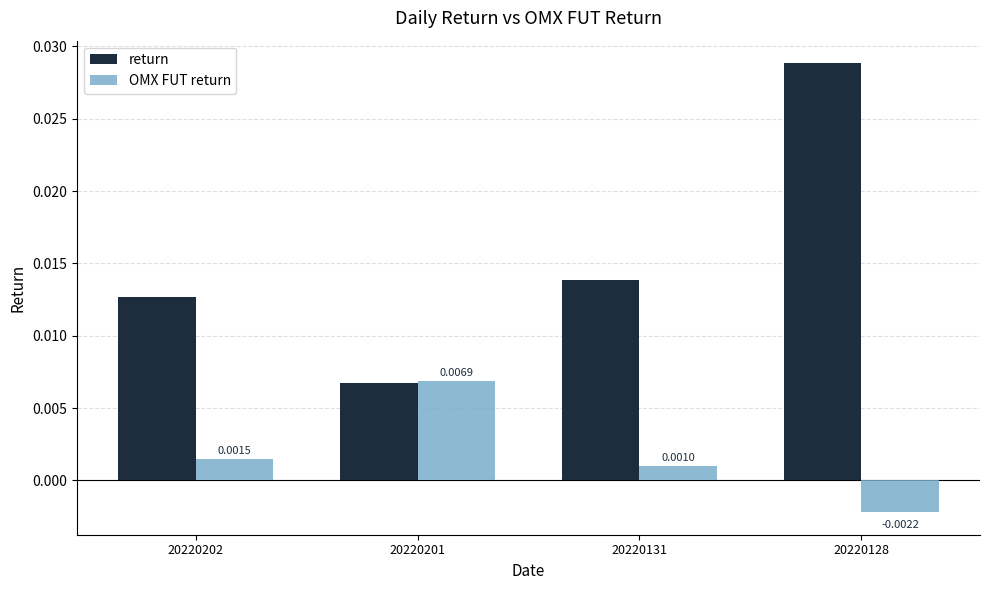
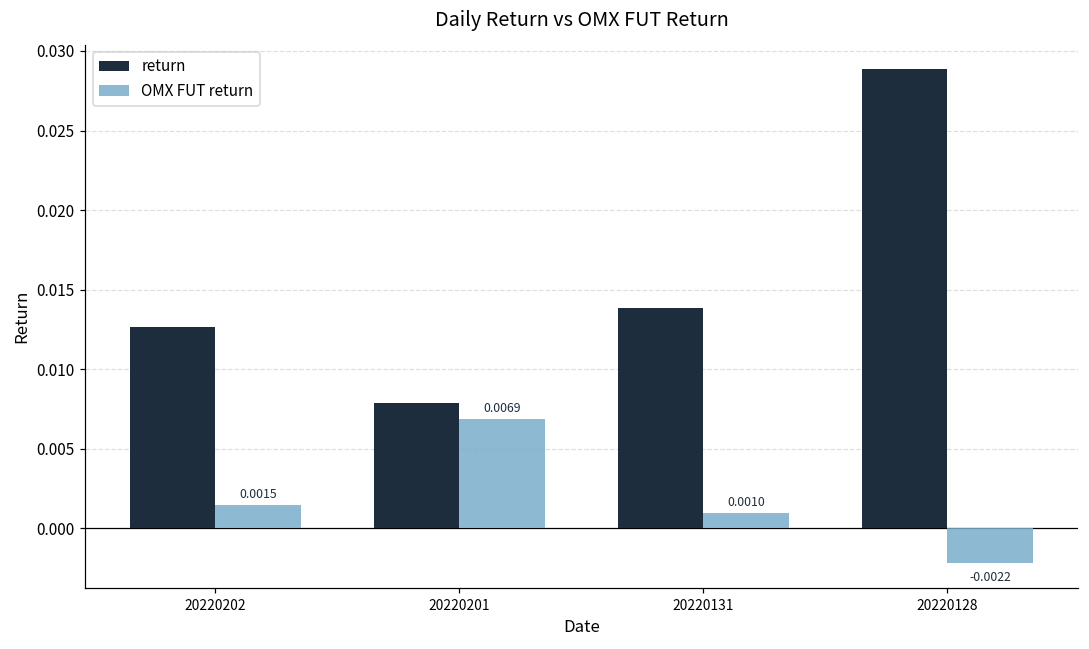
  {
    "return": {
      "20220202": 0.0127,
-     "20220201": 0.0067,
+     "20220201": 0.0079,
      "20220131": 0.0138,
      "20220128": 0.0288
    },
    "OMX FUT return": {
      "20220202": 0.0015,
      "20220201": 0.0069,
      "20220131": 0.0010,
      "20220128": -0.0022
    }
  }
